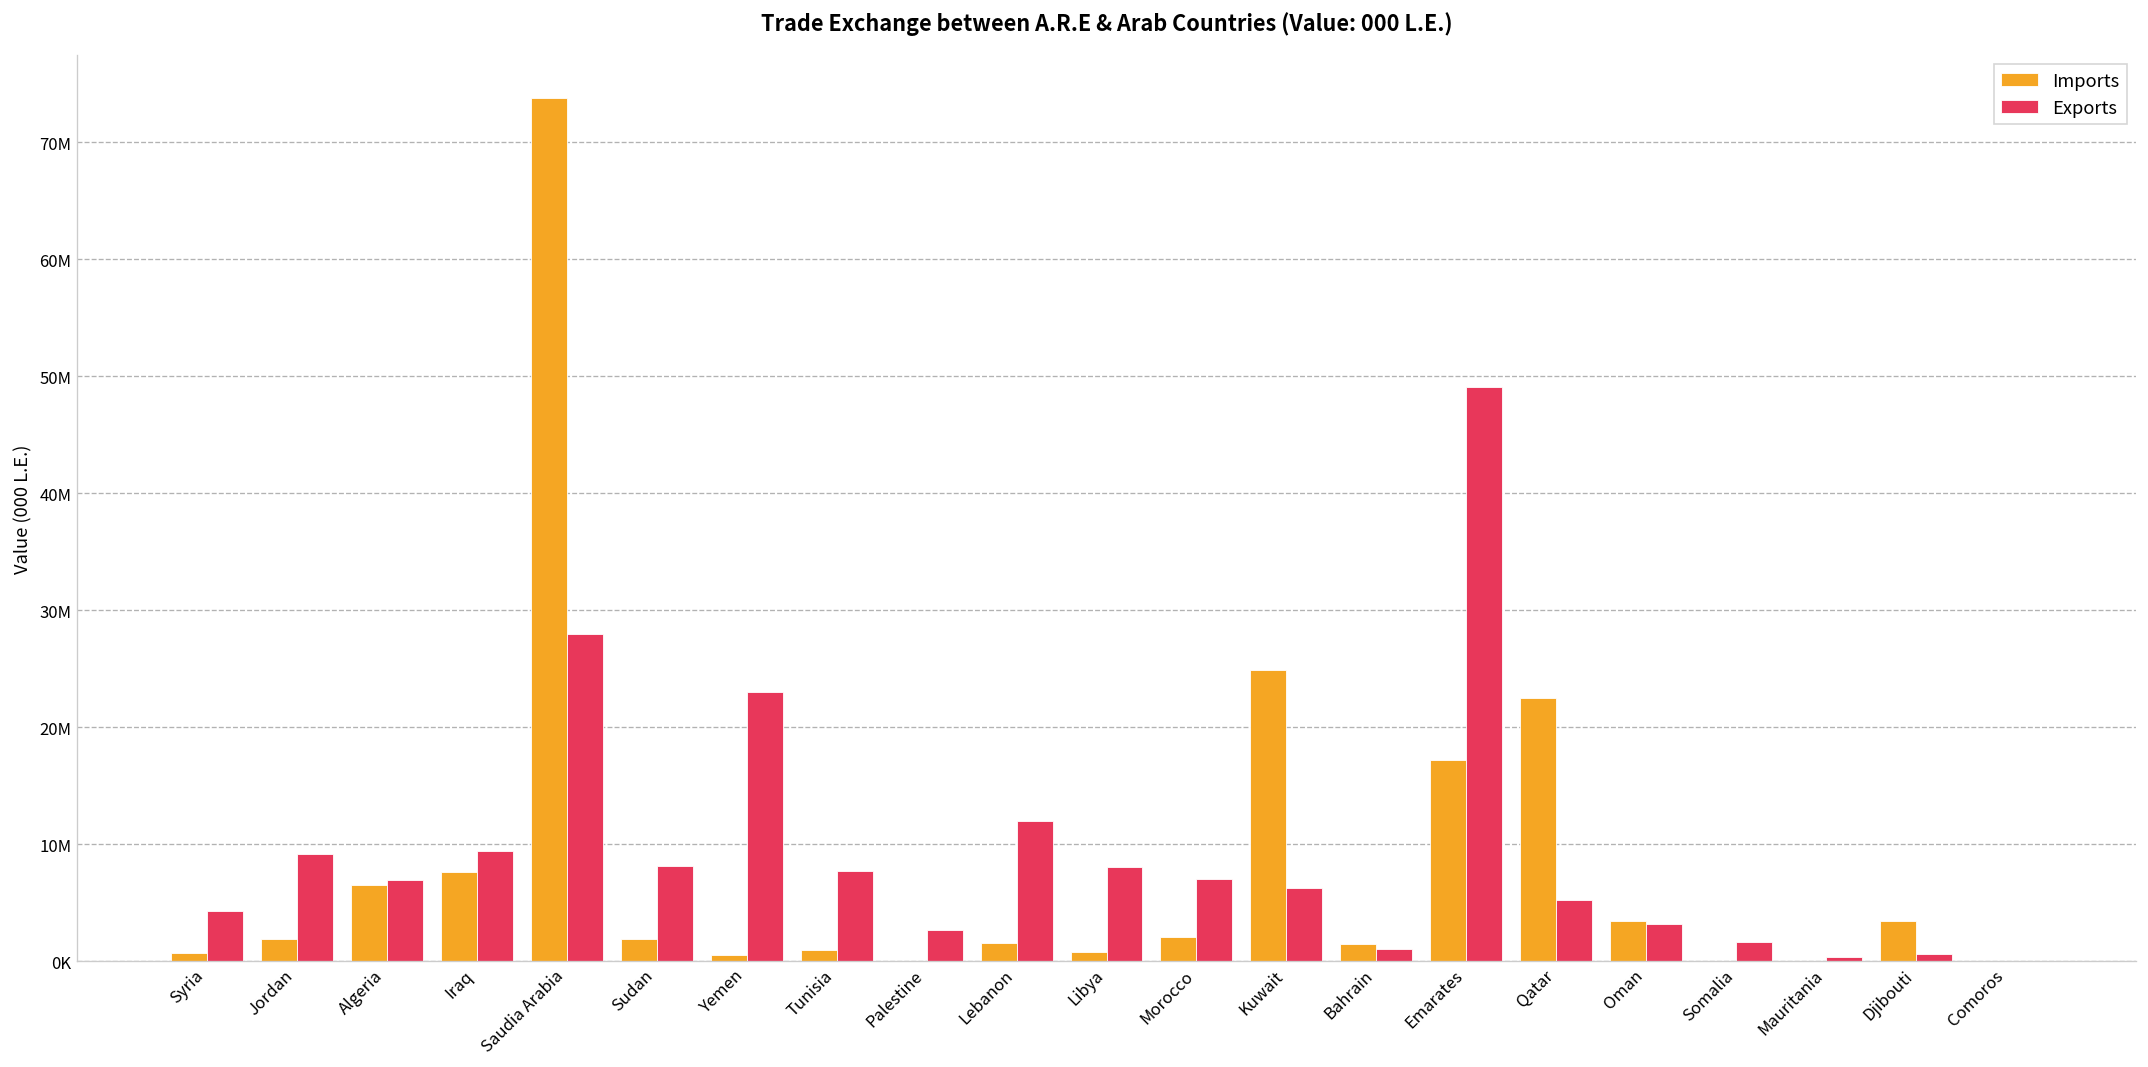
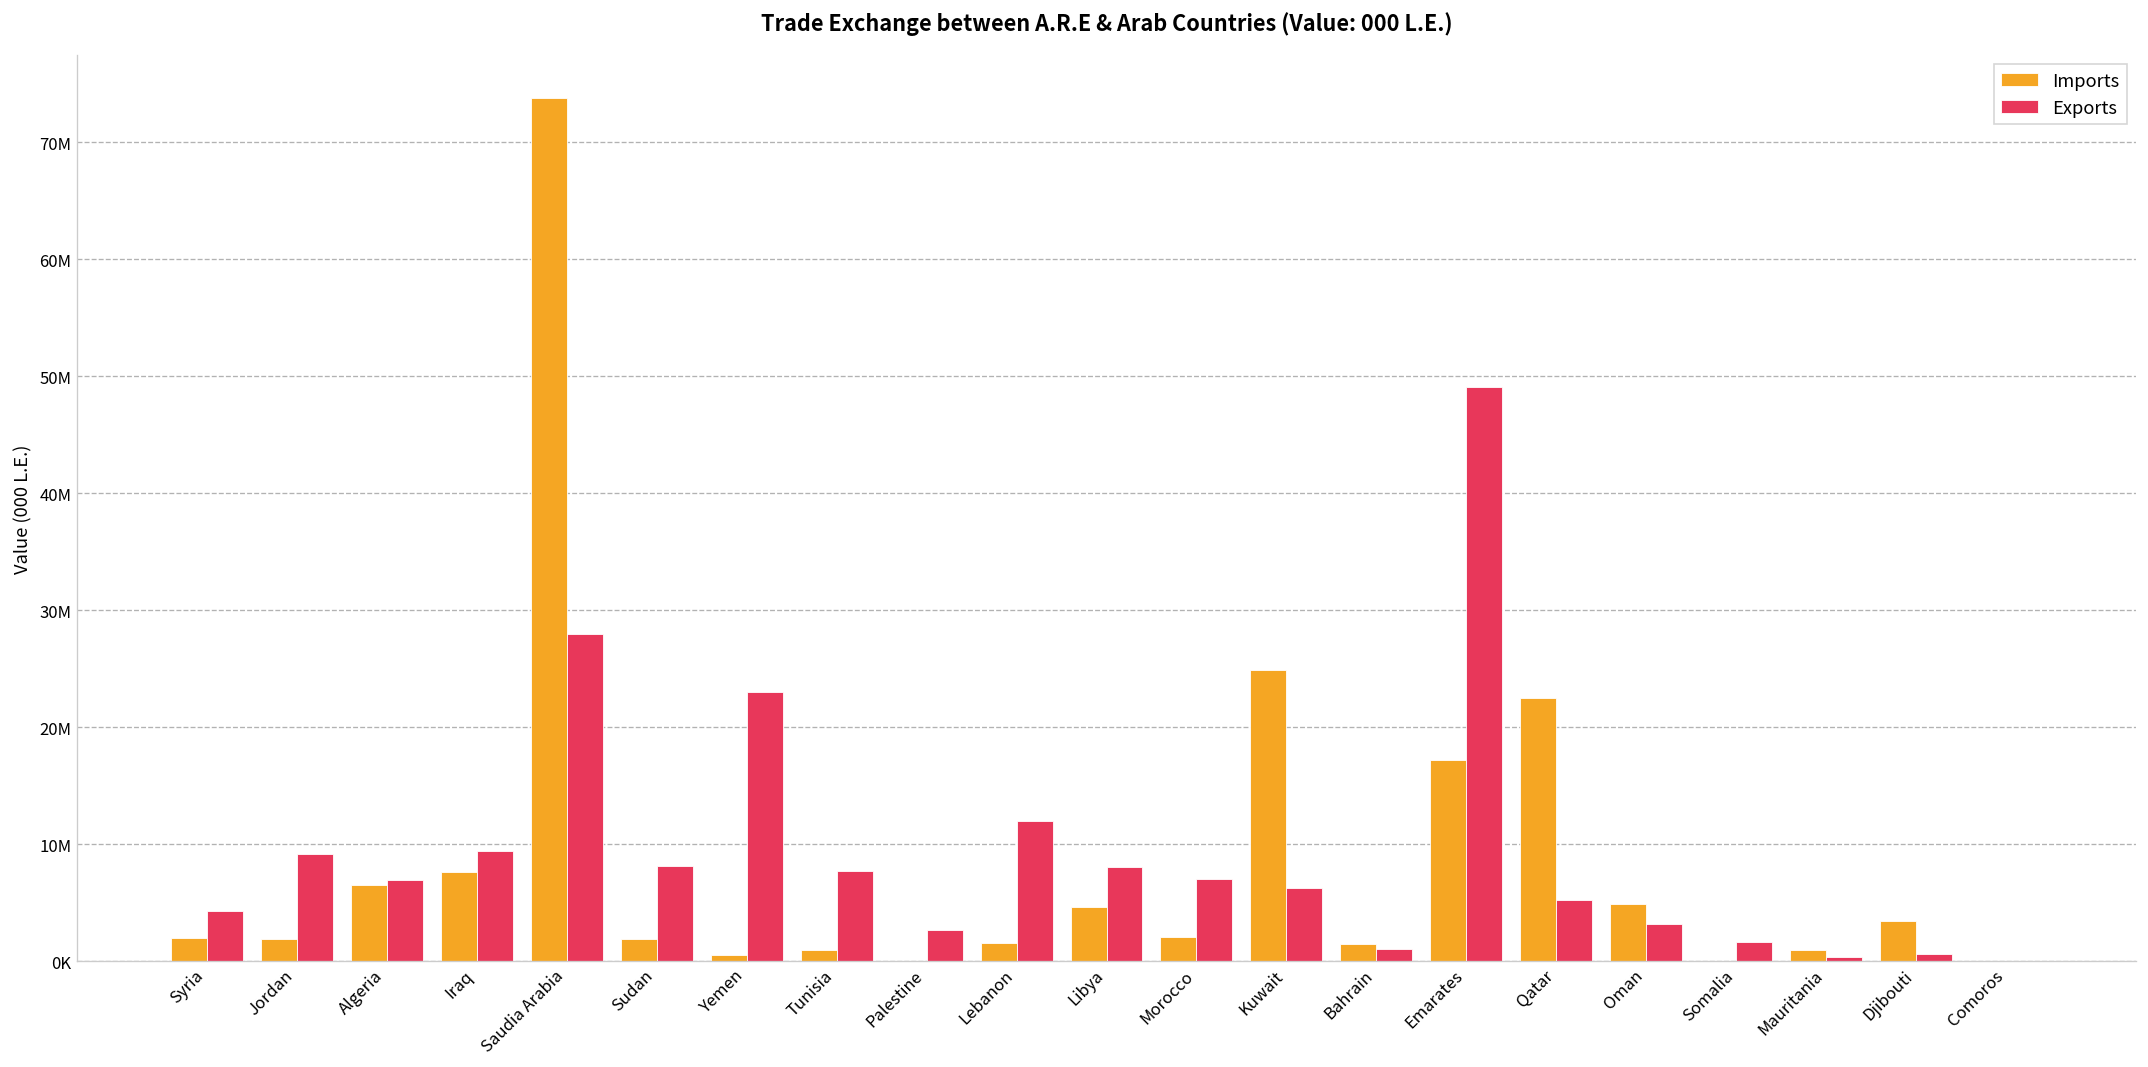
  {
    "Imports": {
-     "Syria": 1000000,
+     "Syria": 2000000,
      "Jordan": 2000000,
      "Algeria": 6000000,
      "Iraq": 8000000,
      "Saudia Arabia": 74000000,
      "Sudan": 2000000,
      "Yemen": 0,
      "Tunisia": 1000000,
      "Lebanon": 2000000,
-     "Libya": 1000000,
+     "Libya": 5000000,
      "Morocco": 2000000,
      "Kuwait": 25000000,
      "Bahrain": 1000000,
      "Emarates": 17000000,
      "Qatar": 22000000,
-     "Oman": 3000000,
-     "Mauritania": 0,
+     "Oman": 5000000,
+     "Mauritania": 1000000,
      "Djibouti": 3000000
    },
    "Exports": {
      "Syria": 4000000,
      "Jordan": 9000000,
      "Algeria": 7000000,
      "Iraq": 9000000,
      "Saudia Arabia": 28000000,
      "Sudan": 8000000,
      "Yemen": 23000000,
      "Tunisia": 8000000,
      "Palestine": 3000000,
      "Lebanon": 12000000,
      "Libya": 8000000,
      "Morocco": 7000000,
      "Kuwait": 6000000,
      "Bahrain": 1000000,
      "Emarates": 49000000,
      "Qatar": 5000000,
      "Oman": 3000000,
      "Somalia": 2000000,
      "Mauritania": 0,
      "Djibouti": 1000000
    }
  }
